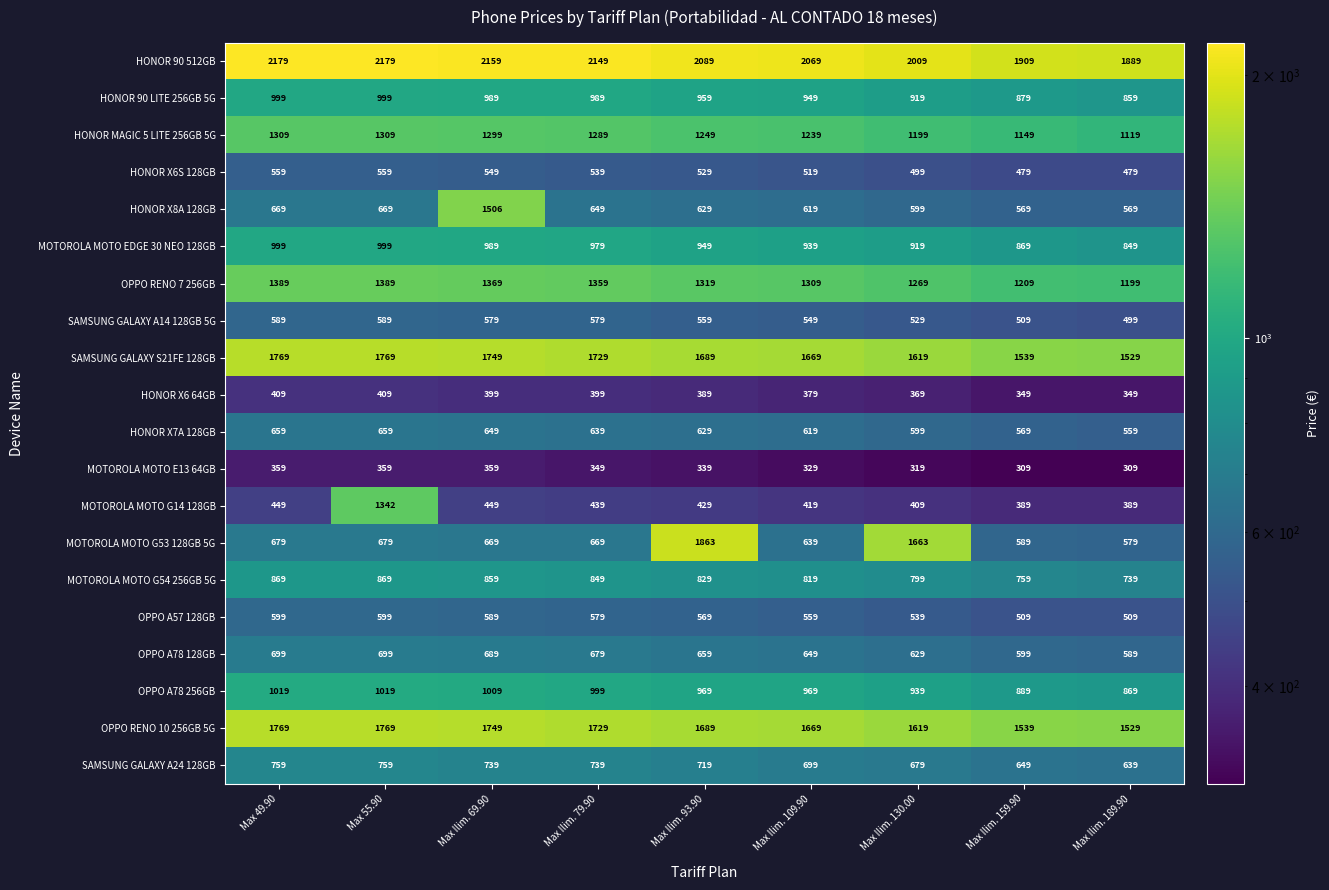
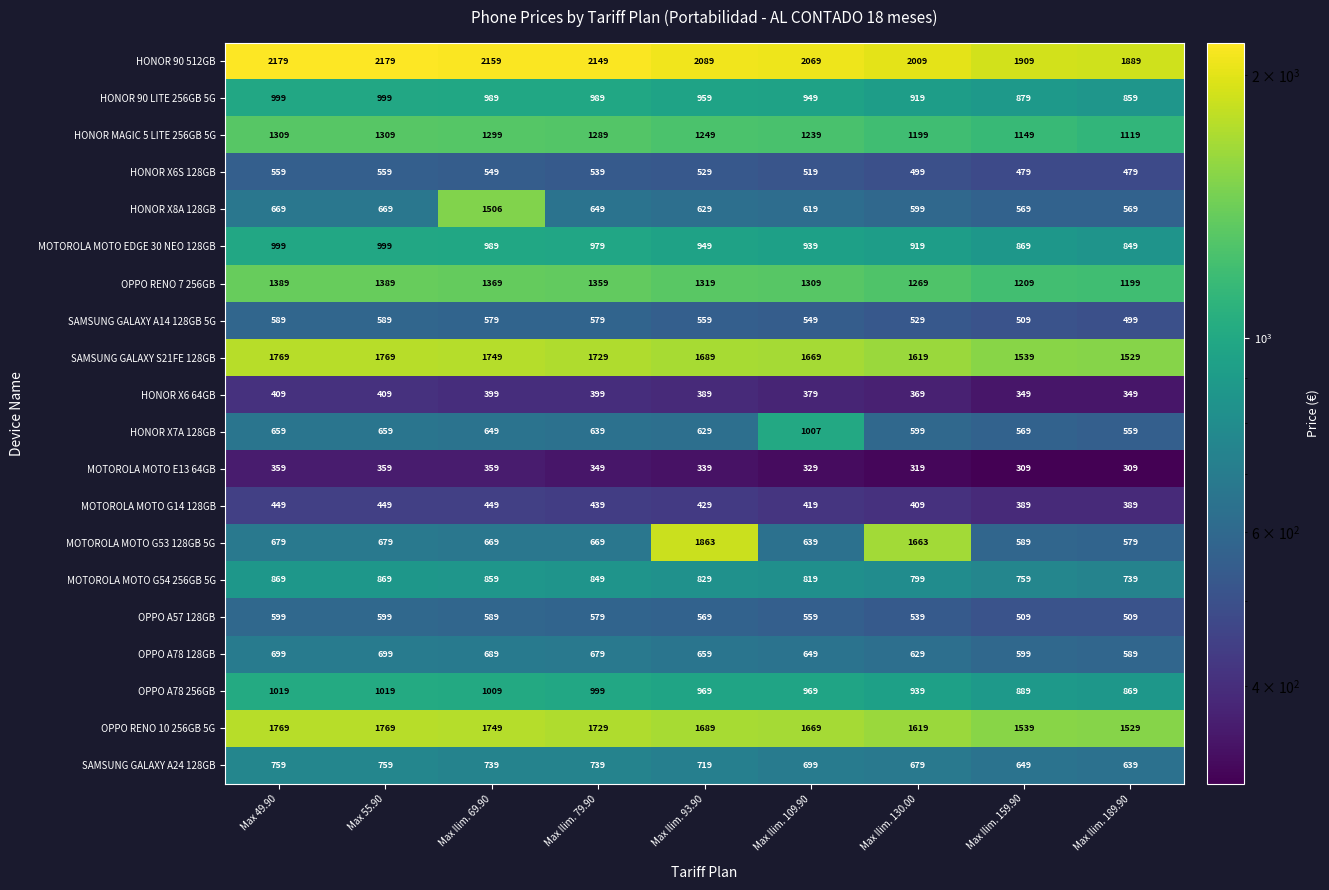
  {
    "HONOR 90 512GB": {
      "Max 49.90": 2179,
      "Max 55.90": 2179,
      "Max Ilim. 69.90": 2159,
      "Max Ilim. 79.90": 2149,
      "Max Ilim. 93.90": 2089,
      "Max Ilim. 109.90": 2069,
      "Max Ilim. 130.00": 2009,
      "Max Ilim. 159.90": 1909,
      "Max Ilim. 189.90": 1889
    },
    "HONOR 90 LITE 256GB 5G": {
      "Max 49.90": 999,
      "Max 55.90": 999,
      "Max Ilim. 69.90": 989,
      "Max Ilim. 79.90": 989,
      "Max Ilim. 93.90": 959,
      "Max Ilim. 109.90": 949,
      "Max Ilim. 130.00": 919,
      "Max Ilim. 159.90": 879,
      "Max Ilim. 189.90": 859
    },
    "HONOR MAGIC 5 LITE 256GB 5G": {
      "Max 49.90": 1309,
      "Max 55.90": 1309,
      "Max Ilim. 69.90": 1299,
      "Max Ilim. 79.90": 1289,
      "Max Ilim. 93.90": 1249,
      "Max Ilim. 109.90": 1239,
      "Max Ilim. 130.00": 1199,
      "Max Ilim. 159.90": 1149,
      "Max Ilim. 189.90": 1119
    },
    "HONOR X6S 128GB": {
      "Max 49.90": 559,
      "Max 55.90": 559,
      "Max Ilim. 69.90": 549,
      "Max Ilim. 79.90": 539,
      "Max Ilim. 93.90": 529,
      "Max Ilim. 109.90": 519,
      "Max Ilim. 130.00": 499,
      "Max Ilim. 159.90": 479,
      "Max Ilim. 189.90": 479
    },
    "HONOR X8A 128GB": {
      "Max 49.90": 669,
      "Max 55.90": 669,
      "Max Ilim. 69.90": 1506,
      "Max Ilim. 79.90": 649,
      "Max Ilim. 93.90": 629,
      "Max Ilim. 109.90": 619,
      "Max Ilim. 130.00": 599,
      "Max Ilim. 159.90": 569,
      "Max Ilim. 189.90": 569
    },
    "MOTOROLA MOTO EDGE 30 NEO 128GB": {
      "Max 49.90": 999,
      "Max 55.90": 999,
      "Max Ilim. 69.90": 989,
      "Max Ilim. 79.90": 979,
      "Max Ilim. 93.90": 949,
      "Max Ilim. 109.90": 939,
      "Max Ilim. 130.00": 919,
      "Max Ilim. 159.90": 869,
      "Max Ilim. 189.90": 849
    },
    "OPPO RENO 7 256GB": {
      "Max 49.90": 1389,
      "Max 55.90": 1389,
      "Max Ilim. 69.90": 1369,
      "Max Ilim. 79.90": 1359,
      "Max Ilim. 93.90": 1319,
      "Max Ilim. 109.90": 1309,
      "Max Ilim. 130.00": 1269,
      "Max Ilim. 159.90": 1209,
      "Max Ilim. 189.90": 1199
    },
    "SAMSUNG GALAXY A14 128GB 5G": {
      "Max 49.90": 589,
      "Max 55.90": 589,
      "Max Ilim. 69.90": 579,
      "Max Ilim. 79.90": 579,
      "Max Ilim. 93.90": 559,
      "Max Ilim. 109.90": 549,
      "Max Ilim. 130.00": 529,
      "Max Ilim. 159.90": 509,
      "Max Ilim. 189.90": 499
    },
    "SAMSUNG GALAXY S21FE 128GB": {
      "Max 49.90": 1769,
      "Max 55.90": 1769,
      "Max Ilim. 69.90": 1749,
      "Max Ilim. 79.90": 1729,
      "Max Ilim. 93.90": 1689,
      "Max Ilim. 109.90": 1669,
      "Max Ilim. 130.00": 1619,
      "Max Ilim. 159.90": 1539,
      "Max Ilim. 189.90": 1529
    },
    "HONOR X6 64GB": {
      "Max 49.90": 409,
      "Max 55.90": 409,
      "Max Ilim. 69.90": 399,
      "Max Ilim. 79.90": 399,
      "Max Ilim. 93.90": 389,
      "Max Ilim. 109.90": 379,
      "Max Ilim. 130.00": 369,
      "Max Ilim. 159.90": 349,
      "Max Ilim. 189.90": 349
    },
    "HONOR X7A 128GB": {
      "Max 49.90": 659,
      "Max 55.90": 659,
      "Max Ilim. 69.90": 649,
      "Max Ilim. 79.90": 639,
      "Max Ilim. 93.90": 629,
-     "Max Ilim. 109.90": 619,
+     "Max Ilim. 109.90": 1007,
      "Max Ilim. 130.00": 599,
      "Max Ilim. 159.90": 569,
      "Max Ilim. 189.90": 559
    },
    "MOTOROLA MOTO E13 64GB": {
      "Max 49.90": 359,
      "Max 55.90": 359,
      "Max Ilim. 69.90": 359,
      "Max Ilim. 79.90": 349,
      "Max Ilim. 93.90": 339,
      "Max Ilim. 109.90": 329,
      "Max Ilim. 130.00": 319,
      "Max Ilim. 159.90": 309,
      "Max Ilim. 189.90": 309
    },
    "MOTOROLA MOTO G14 128GB": {
      "Max 49.90": 449,
-     "Max 55.90": 1342,
+     "Max 55.90": 449,
      "Max Ilim. 69.90": 449,
      "Max Ilim. 79.90": 439,
      "Max Ilim. 93.90": 429,
      "Max Ilim. 109.90": 419,
      "Max Ilim. 130.00": 409,
      "Max Ilim. 159.90": 389,
      "Max Ilim. 189.90": 389
    },
    "MOTOROLA MOTO G53 128GB 5G": {
      "Max 49.90": 679,
      "Max 55.90": 679,
      "Max Ilim. 69.90": 669,
      "Max Ilim. 79.90": 669,
      "Max Ilim. 93.90": 1863,
      "Max Ilim. 109.90": 639,
      "Max Ilim. 130.00": 1663,
      "Max Ilim. 159.90": 589,
      "Max Ilim. 189.90": 579
    },
    "MOTOROLA MOTO G54 256GB 5G": {
      "Max 49.90": 869,
      "Max 55.90": 869,
      "Max Ilim. 69.90": 859,
      "Max Ilim. 79.90": 849,
      "Max Ilim. 93.90": 829,
      "Max Ilim. 109.90": 819,
      "Max Ilim. 130.00": 799,
      "Max Ilim. 159.90": 759,
      "Max Ilim. 189.90": 739
    },
    "OPPO A57 128GB": {
      "Max 49.90": 599,
      "Max 55.90": 599,
      "Max Ilim. 69.90": 589,
      "Max Ilim. 79.90": 579,
      "Max Ilim. 93.90": 569,
      "Max Ilim. 109.90": 559,
      "Max Ilim. 130.00": 539,
      "Max Ilim. 159.90": 509,
      "Max Ilim. 189.90": 509
    },
    "OPPO A78 128GB": {
      "Max 49.90": 699,
      "Max 55.90": 699,
      "Max Ilim. 69.90": 689,
      "Max Ilim. 79.90": 679,
      "Max Ilim. 93.90": 659,
      "Max Ilim. 109.90": 649,
      "Max Ilim. 130.00": 629,
      "Max Ilim. 159.90": 599,
      "Max Ilim. 189.90": 589
    },
    "OPPO A78 256GB": {
      "Max 49.90": 1019,
      "Max 55.90": 1019,
      "Max Ilim. 69.90": 1009,
      "Max Ilim. 79.90": 999,
      "Max Ilim. 93.90": 969,
      "Max Ilim. 109.90": 969,
      "Max Ilim. 130.00": 939,
      "Max Ilim. 159.90": 889,
      "Max Ilim. 189.90": 869
    },
    "OPPO RENO 10 256GB 5G": {
      "Max 49.90": 1769,
      "Max 55.90": 1769,
      "Max Ilim. 69.90": 1749,
      "Max Ilim. 79.90": 1729,
      "Max Ilim. 93.90": 1689,
      "Max Ilim. 109.90": 1669,
      "Max Ilim. 130.00": 1619,
      "Max Ilim. 159.90": 1539,
      "Max Ilim. 189.90": 1529
    },
    "SAMSUNG GALAXY A24 128GB": {
      "Max 49.90": 759,
      "Max 55.90": 759,
      "Max Ilim. 69.90": 739,
      "Max Ilim. 79.90": 739,
      "Max Ilim. 93.90": 719,
      "Max Ilim. 109.90": 699,
      "Max Ilim. 130.00": 679,
      "Max Ilim. 159.90": 649,
      "Max Ilim. 189.90": 639
    }
  }
